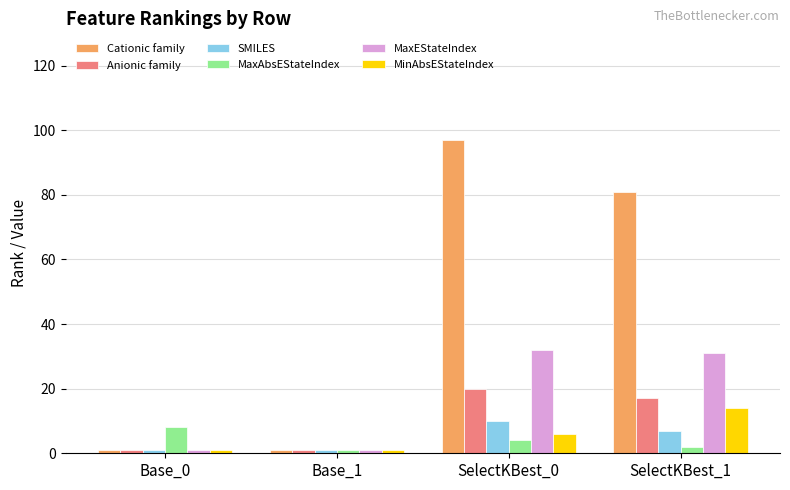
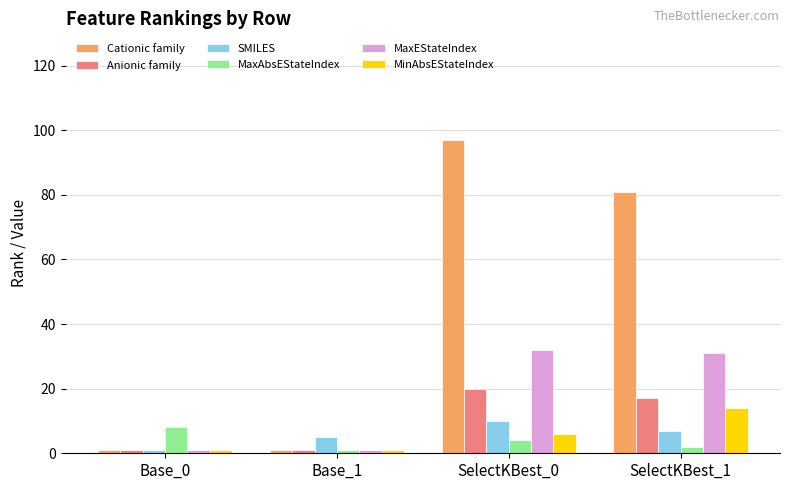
  {
    "SMILES": {
      "Base_0": 1,
-     "Base_1": 1,
+     "Base_1": 5,
      "SelectKBest_0": 10,
      "SelectKBest_1": 7
    },
    "MaxAbsEStateIndex": {
      "Base_0": 8,
      "Base_1": 1,
      "SelectKBest_0": 4,
      "SelectKBest_1": 2
    },
    "MaxEStateIndex": {
      "Base_0": 1,
      "Base_1": 1,
      "SelectKBest_0": 32,
      "SelectKBest_1": 31
    },
    "MinAbsEStateIndex": {
      "Base_0": 1,
      "Base_1": 1,
      "SelectKBest_0": 6,
      "SelectKBest_1": 14
    }
  }
